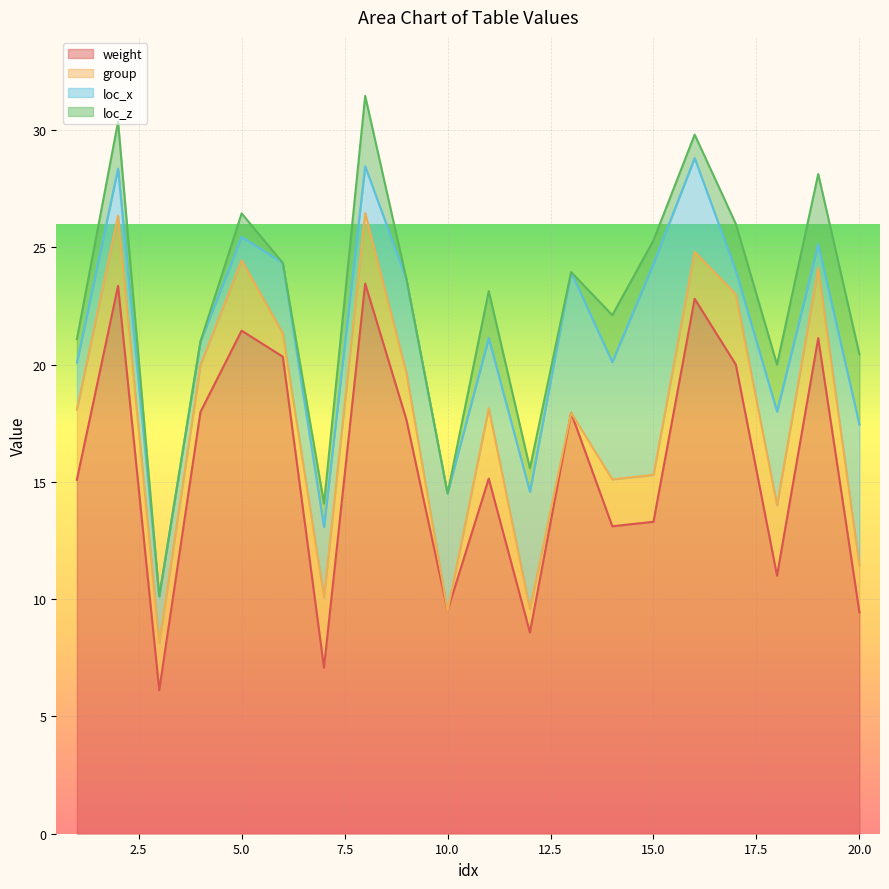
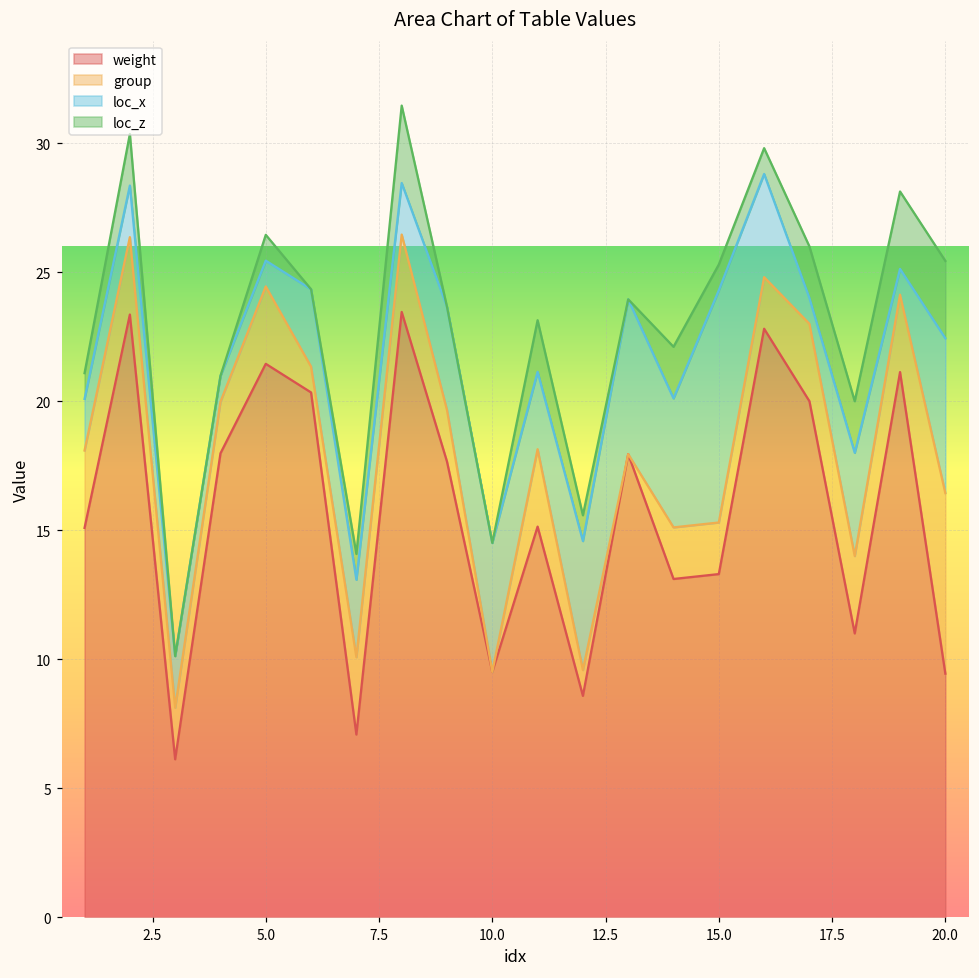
  {
    "weight": {
      "5.0": 21.5,
      "15.0": 13.3,
      "20.0": 9.4
    },
    "group": {
      "5.0": 3,
      "15.0": 2,
-     "20.0": 2
+     "20.0": 7
    },
    "loc_x": {
      "5.0": 1,
      "15.0": 9,
      "20.0": 6
    },
    "loc_z": {
      "5.0": 1,
      "15.0": 1,
      "20.0": 3
    }
  }
